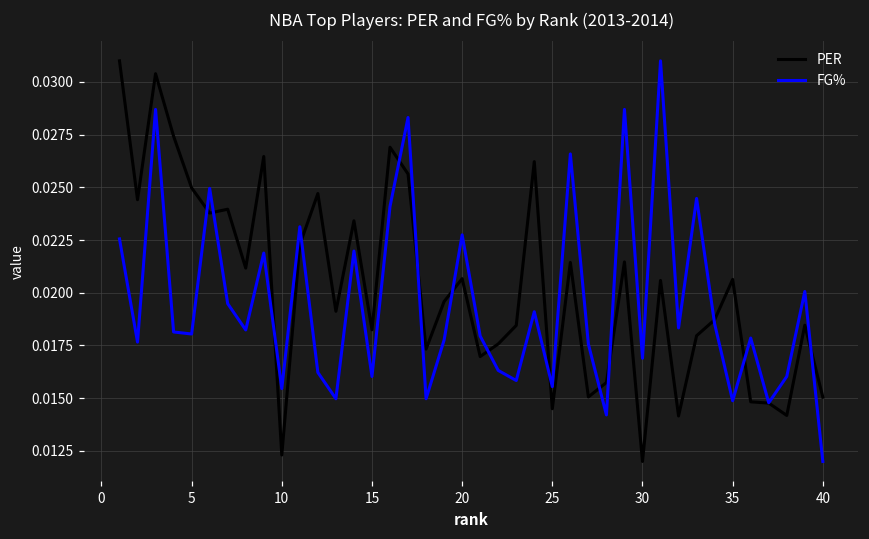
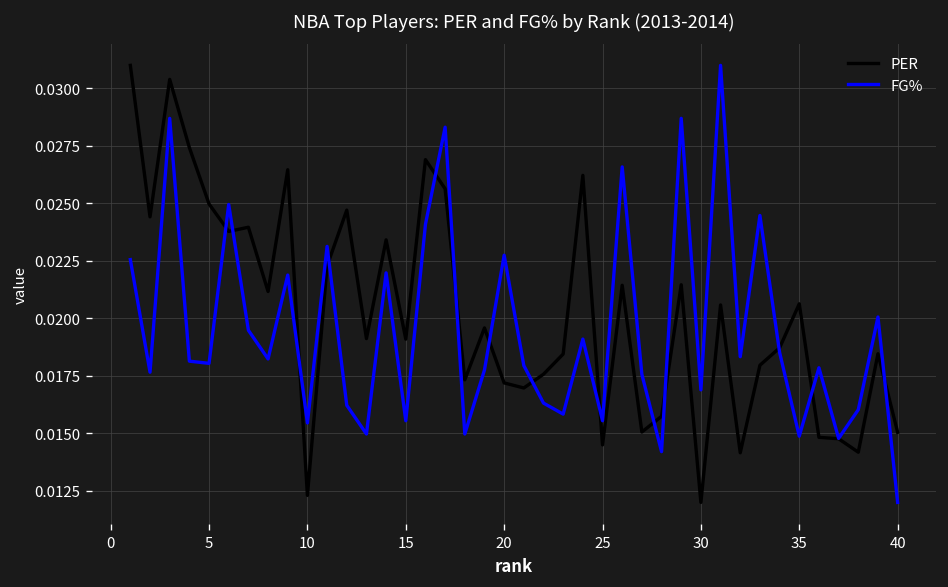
  {
    "PER": {
      "5": 0.0250,
      "10": 0.0123,
-     "15": 0.0182,
-     "20": 0.0207,
+     "15": 0.0191,
+     "20": 0.0172,
      "25": 0.0145,
      "30": 0.0120,
      "35": 0.0206,
      "40": 0.0150
    },
    "FG%": {
      "5": 0.0180,
      "10": 0.0155,
-     "15": 0.0160,
+     "15": 0.0156,
      "20": 0.0227,
      "25": 0.0156,
      "30": 0.0169,
      "35": 0.0149,
      "40": 0.0120
    }
  }
